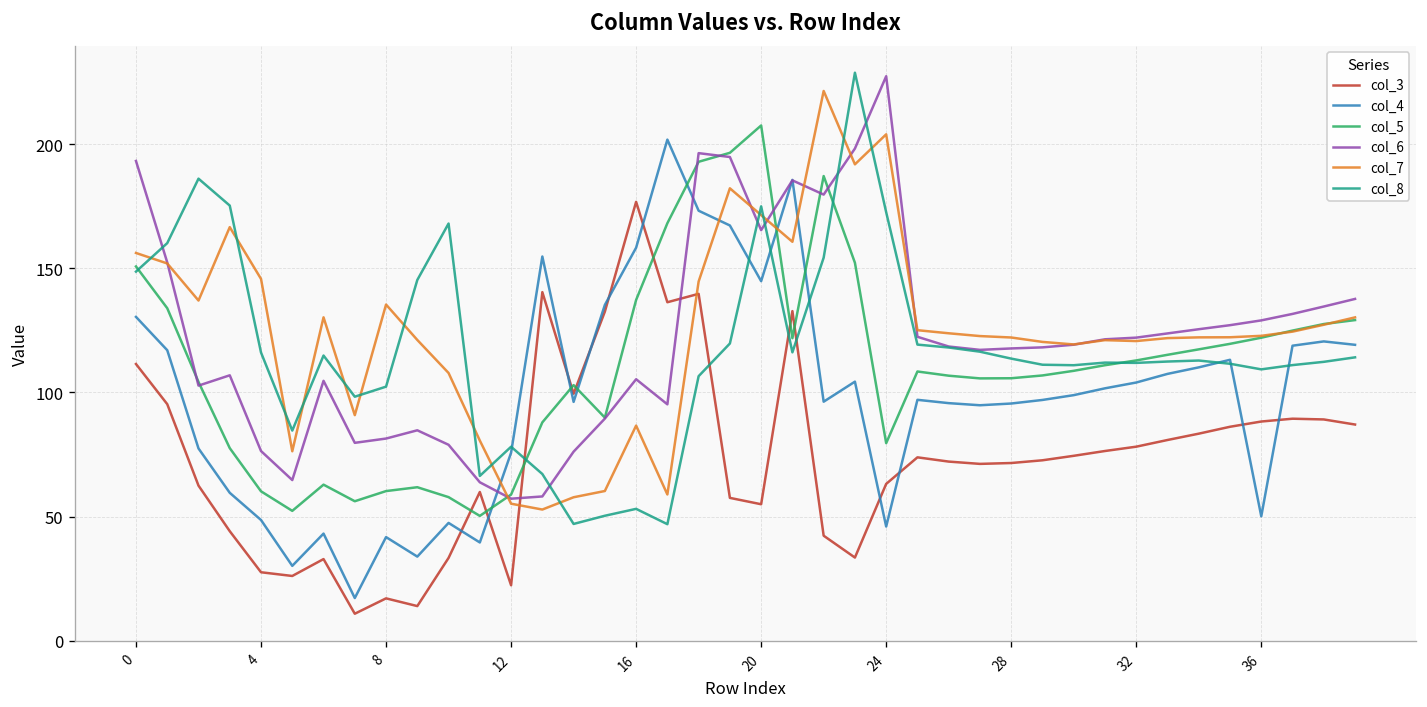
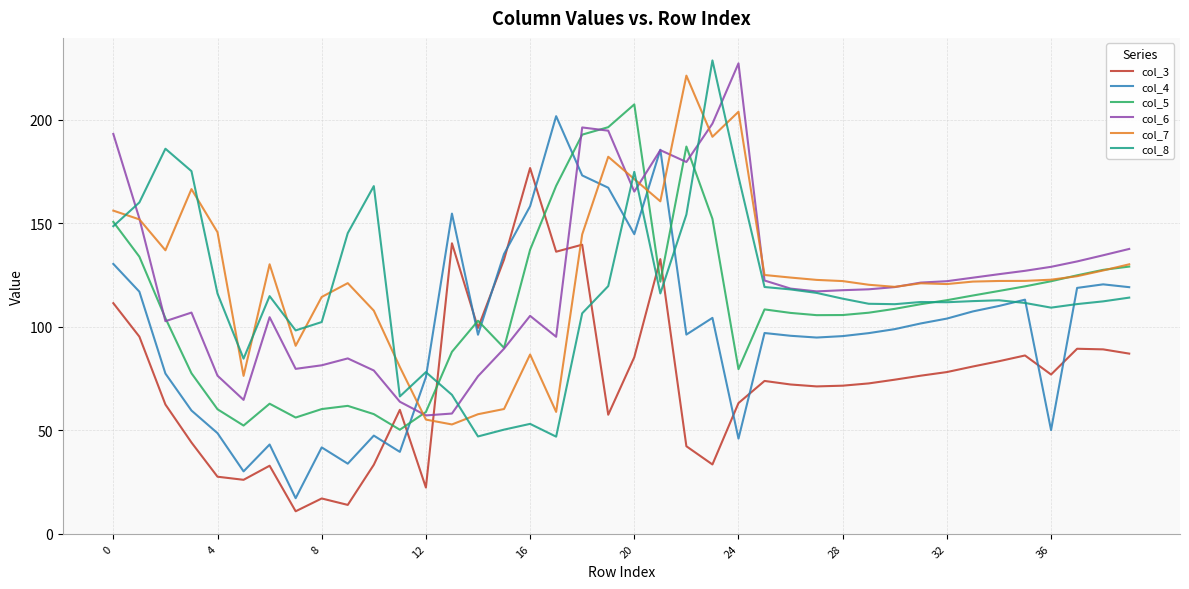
  {
    "col_3": {
      "0": 111,
      "4": 28,
      "8": 17,
      "12": 22,
      "16": 177,
-     "20": 55,
+     "20": 85,
      "24": 63,
      "28": 72,
      "32": 78,
-     "36": 88
+     "36": 77
    },
    "col_4": {
      "0": 130,
      "4": 49,
      "8": 42,
      "12": 76,
      "16": 158,
      "20": 145,
      "24": 46,
      "28": 96,
      "32": 104,
      "36": 50
    },
    "col_6": {
      "0": 193,
      "4": 76,
      "8": 81,
      "12": 57,
      "16": 105,
      "20": 165,
      "24": 227,
      "28": 118,
      "32": 122,
      "36": 129
    },
    "col_7": {
      "0": 156,
      "4": 146,
-     "8": 135,
+     "8": 114,
      "12": 55,
      "16": 87,
      "20": 171,
      "24": 204,
      "28": 122,
      "32": 121
    }
  }
